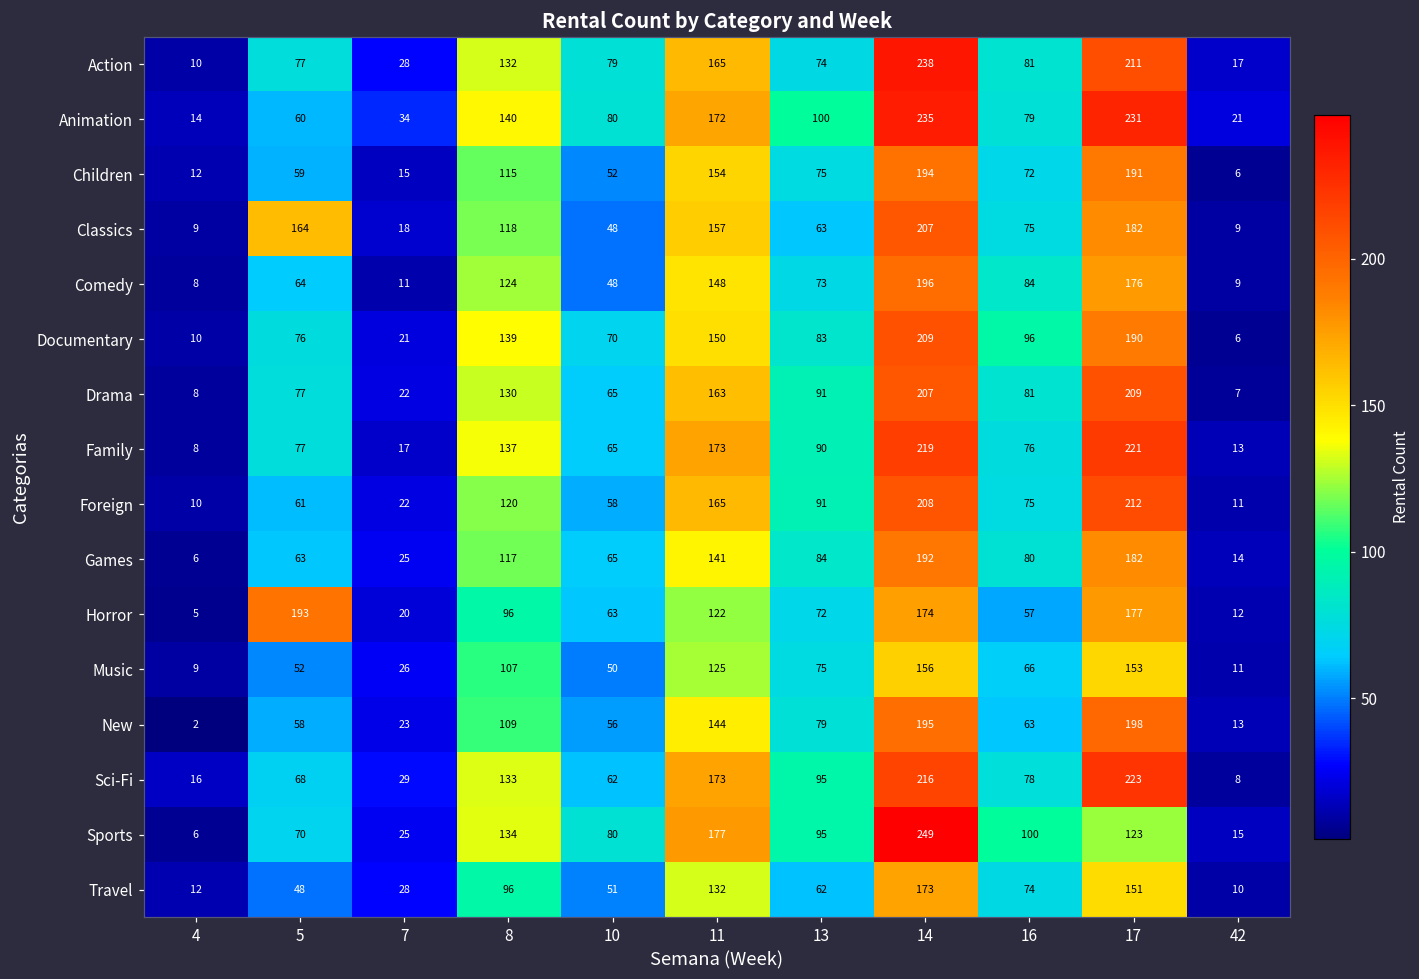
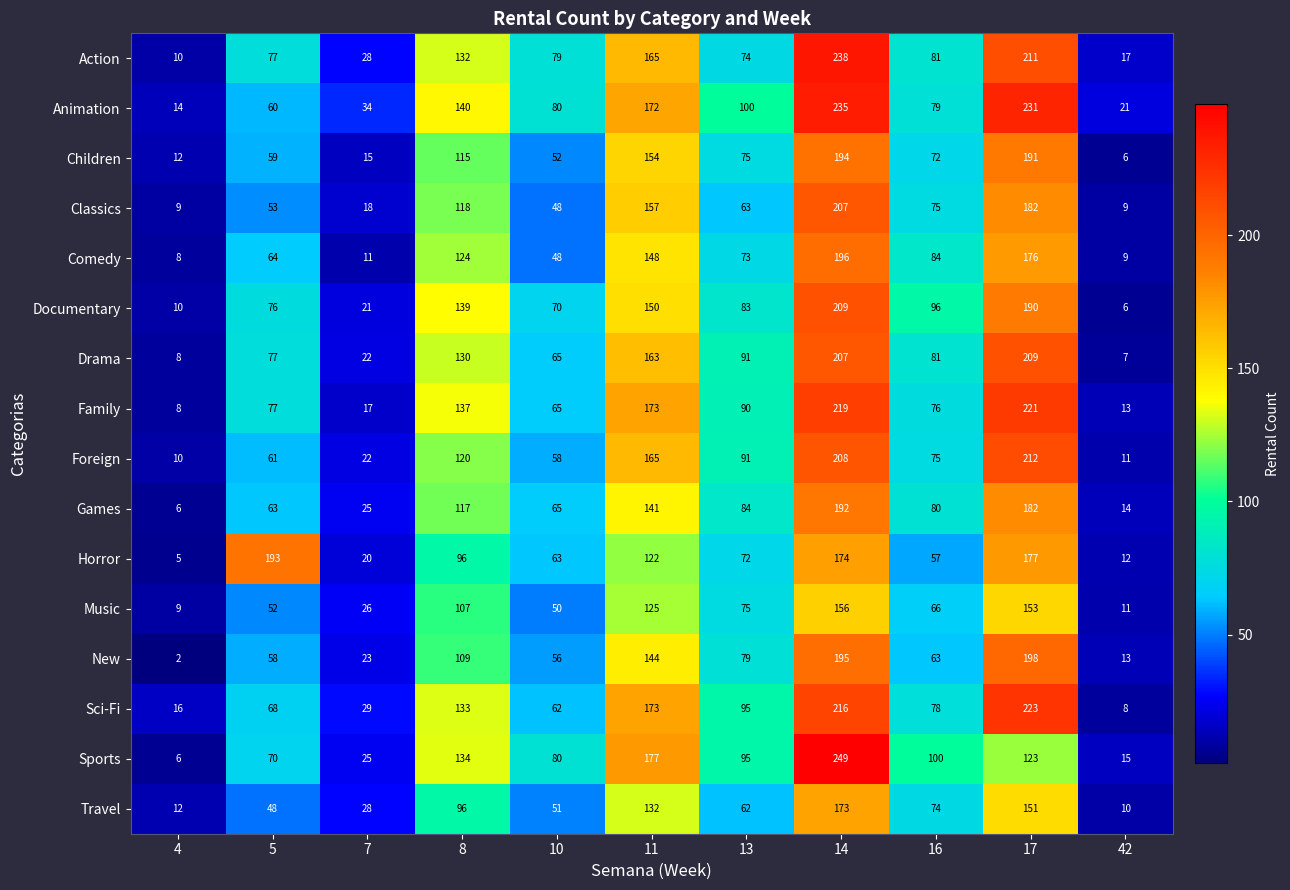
  {
    "Action": {
      "4": 10,
      "5": 77,
      "7": 28,
      "8": 132,
      "10": 79,
      "11": 165,
      "13": 74,
      "14": 238,
      "16": 81,
      "17": 211,
      "42": 17
    },
    "Animation": {
      "4": 14,
      "5": 60,
      "7": 34,
      "8": 140,
      "10": 80,
      "11": 172,
      "13": 100,
      "14": 235,
      "16": 79,
      "17": 231,
      "42": 21
    },
    "Children": {
      "4": 12,
      "5": 59,
      "7": 15,
      "8": 115,
      "10": 52,
      "11": 154,
      "13": 75,
      "14": 194,
      "16": 72,
      "17": 191,
      "42": 6
    },
    "Classics": {
      "4": 9,
-     "5": 164,
+     "5": 53,
      "7": 18,
      "8": 118,
      "10": 48,
      "11": 157,
      "13": 63,
      "14": 207,
      "16": 75,
      "17": 182,
      "42": 9
    },
    "Comedy": {
      "4": 8,
      "5": 64,
      "7": 11,
      "8": 124,
      "10": 48,
      "11": 148,
      "13": 73,
      "14": 196,
      "16": 84,
      "17": 176,
      "42": 9
    },
    "Documentary": {
      "4": 10,
      "5": 76,
      "7": 21,
      "8": 139,
      "10": 70,
      "11": 150,
      "13": 83,
      "14": 209,
      "16": 96,
      "17": 190,
      "42": 6
    },
    "Drama": {
      "4": 8,
      "5": 77,
      "7": 22,
      "8": 130,
      "10": 65,
      "11": 163,
      "13": 91,
      "14": 207,
      "16": 81,
      "17": 209,
      "42": 7
    },
    "Family": {
      "4": 8,
      "5": 77,
      "7": 17,
      "8": 137,
      "10": 65,
      "11": 173,
      "13": 90,
      "14": 219,
      "16": 76,
      "17": 221,
      "42": 13
    },
    "Foreign": {
      "4": 10,
      "5": 61,
      "7": 22,
      "8": 120,
      "10": 58,
      "11": 165,
      "13": 91,
      "14": 208,
      "16": 75,
      "17": 212,
      "42": 11
    },
    "Games": {
      "4": 6,
      "5": 63,
      "7": 25,
      "8": 117,
      "10": 65,
      "11": 141,
      "13": 84,
      "14": 192,
      "16": 80,
      "17": 182,
      "42": 14
    },
    "Horror": {
      "4": 5,
      "5": 193,
      "7": 20,
      "8": 96,
      "10": 63,
      "11": 122,
      "13": 72,
      "14": 174,
      "16": 57,
      "17": 177,
      "42": 12
    },
    "Music": {
      "4": 9,
      "5": 52,
      "7": 26,
      "8": 107,
      "10": 50,
      "11": 125,
      "13": 75,
      "14": 156,
      "16": 66,
      "17": 153,
      "42": 11
    },
    "New": {
      "4": 2,
      "5": 58,
      "7": 23,
      "8": 109,
      "10": 56,
      "11": 144,
      "13": 79,
      "14": 195,
      "16": 63,
      "17": 198,
      "42": 13
    },
    "Sci-Fi": {
      "4": 16,
      "5": 68,
      "7": 29,
      "8": 133,
      "10": 62,
      "11": 173,
      "13": 95,
      "14": 216,
      "16": 78,
      "17": 223,
      "42": 8
    },
    "Sports": {
      "4": 6,
      "5": 70,
      "7": 25,
      "8": 134,
      "10": 80,
      "11": 177,
      "13": 95,
      "14": 249,
      "16": 100,
      "17": 123,
      "42": 15
    },
    "Travel": {
      "4": 12,
      "5": 48,
      "7": 28,
      "8": 96,
      "10": 51,
      "11": 132,
      "13": 62,
      "14": 173,
      "16": 74,
      "17": 151,
      "42": 10
    }
  }
